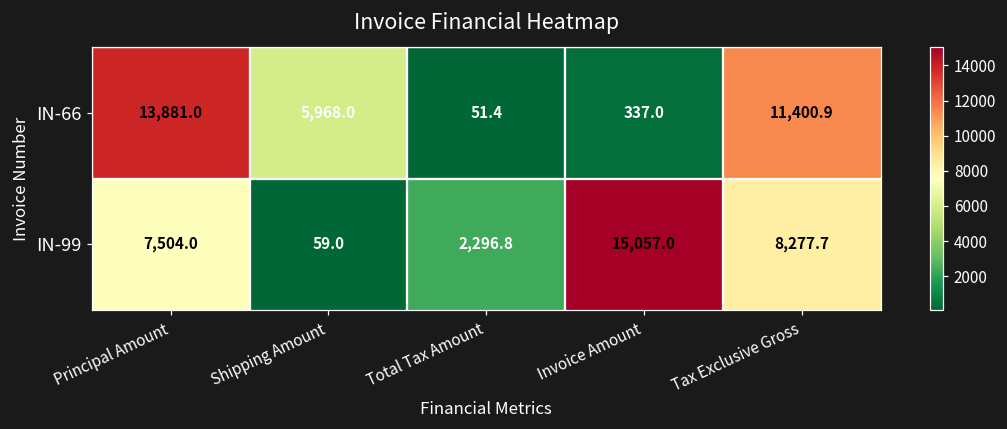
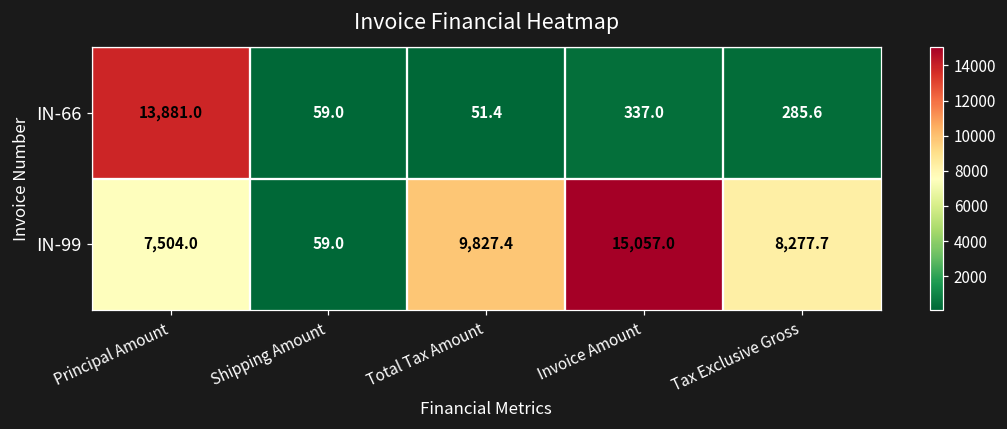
  {
    "IN-66": {
      "Principal Amount": "13,881.0",
-     "Shipping Amount": "5,968.0",
+     "Shipping Amount": "59.0",
      "Total Tax Amount": "51.4",
      "Invoice Amount": "337.0",
-     "Tax Exclusive Gross": "11,400.9"
+     "Tax Exclusive Gross": "285.6"
    },
    "IN-99": {
      "Principal Amount": "7,504.0",
      "Shipping Amount": "59.0",
-     "Total Tax Amount": "2,296.8",
+     "Total Tax Amount": "9,827.4",
      "Invoice Amount": "15,057.0",
      "Tax Exclusive Gross": "8,277.7"
    }
  }
